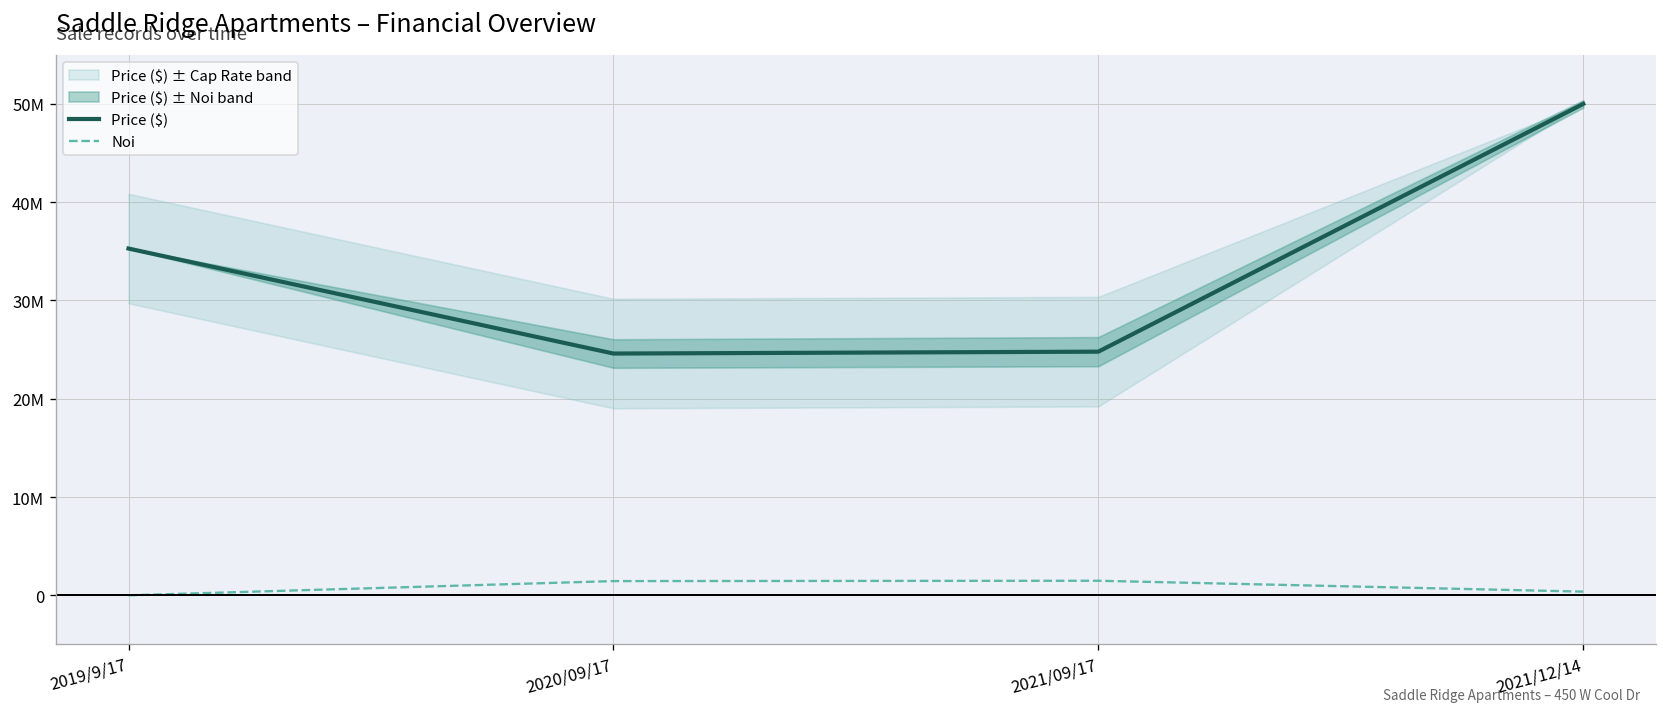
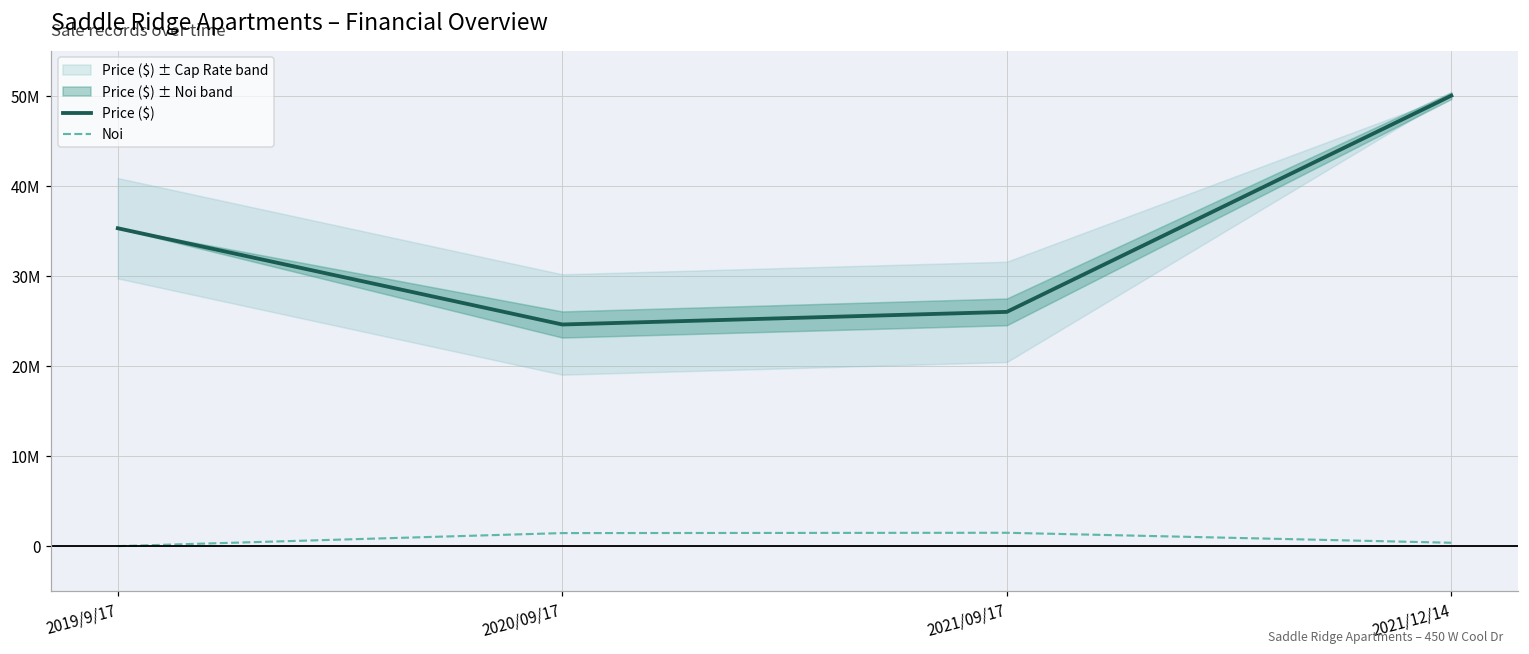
  {
    "Price ($)": {
      "2020/09/17": 25000000,
-     "2021/09/17": 25000000
+     "2021/09/17": 26000000
    }
  }
